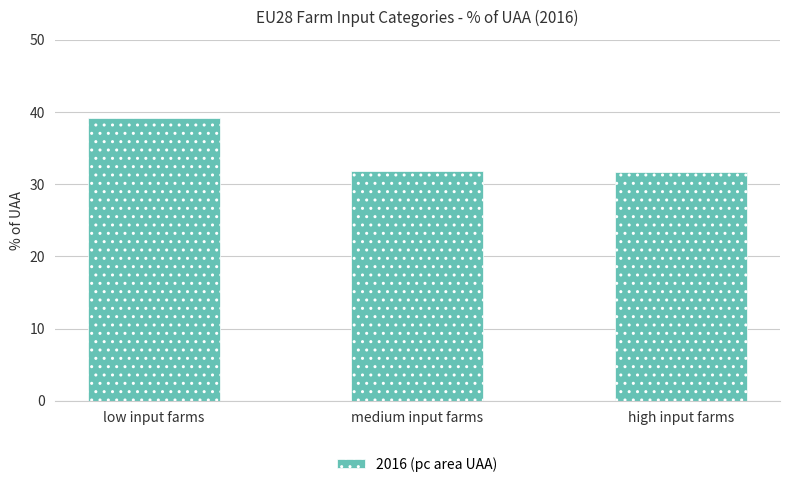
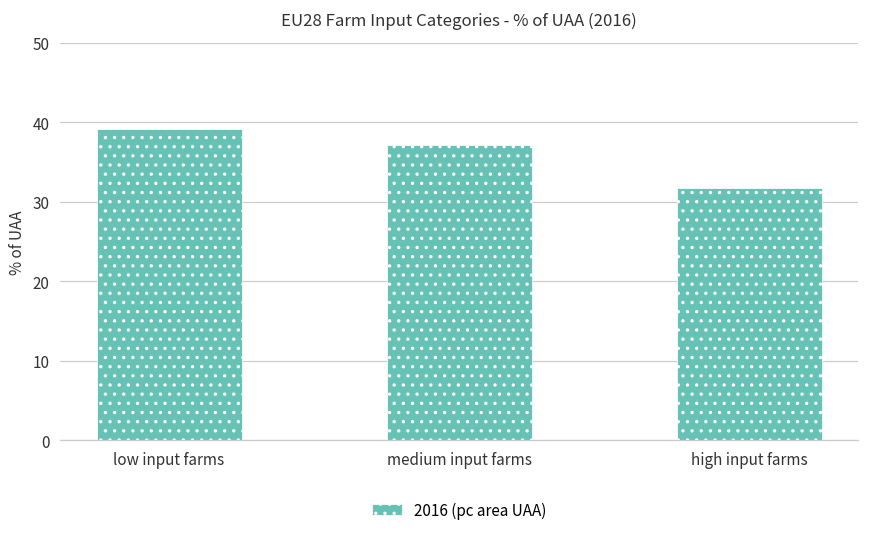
  {
    "low input farms": 39,
-   "medium input farms": 32,
+   "medium input farms": 37,
    "high input farms": 32
  }
